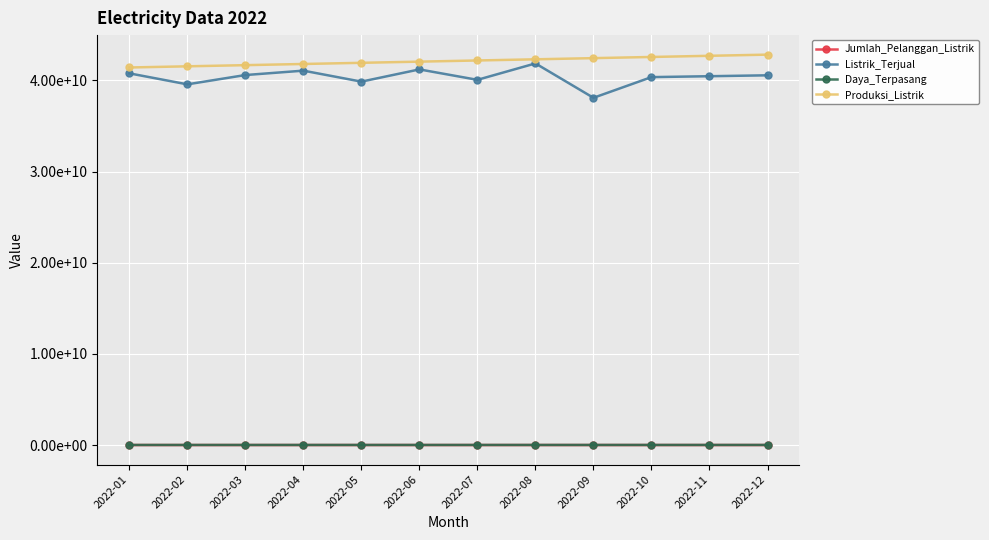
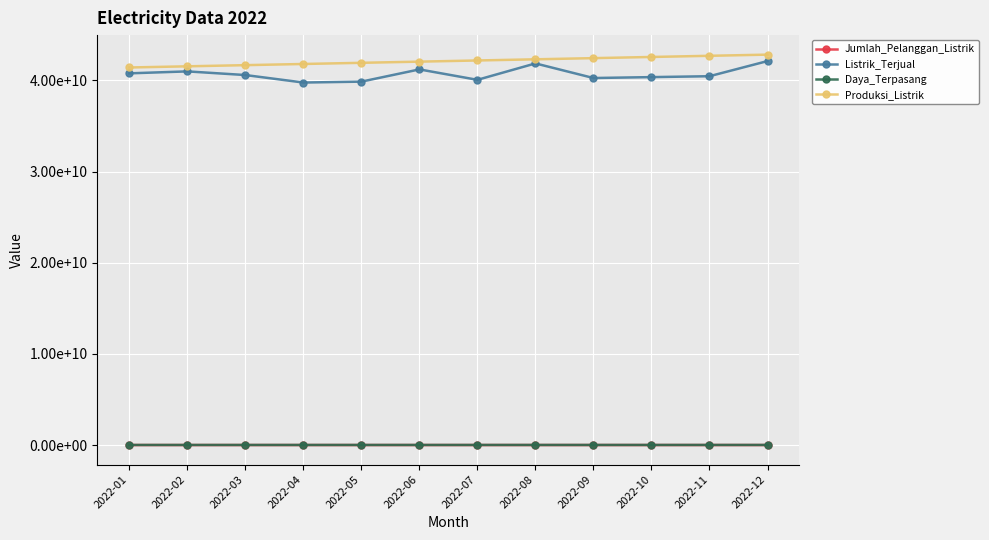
  {
    "Daya_Terpasang": {
      "2022-01": 0,
      "2022-02": 0,
      "2022-03": 0,
      "2022-04": 0,
      "2022-05": 0,
      "2022-06": 0,
      "2022-07": 0,
      "2022-08": 0,
      "2022-09": 0,
      "2022-10": 0,
      "2022-11": 0,
      "2022-12": 0
    },
    "Listrik_Terjual": {
      "2022-01": 41000000000,
-     "2022-02": 40000000000,
+     "2022-02": 41000000000,
      "2022-03": 41000000000,
-     "2022-04": 41000000000,
+     "2022-04": 40000000000,
      "2022-05": 40000000000,
      "2022-06": 41000000000,
      "2022-07": 40000000000,
      "2022-08": 42000000000,
-     "2022-09": 38000000000,
+     "2022-09": 40000000000,
      "2022-10": 40000000000,
      "2022-11": 40000000000,
-     "2022-12": 41000000000
+     "2022-12": 42000000000
    },
    "Produksi_Listrik": {
      "2022-01": 41000000000,
      "2022-02": 42000000000,
      "2022-03": 42000000000,
      "2022-04": 42000000000,
      "2022-05": 42000000000,
      "2022-06": 42000000000,
      "2022-07": 42000000000,
      "2022-08": 42000000000,
      "2022-09": 42000000000,
      "2022-10": 43000000000,
      "2022-11": 43000000000,
      "2022-12": 43000000000
    }
  }
